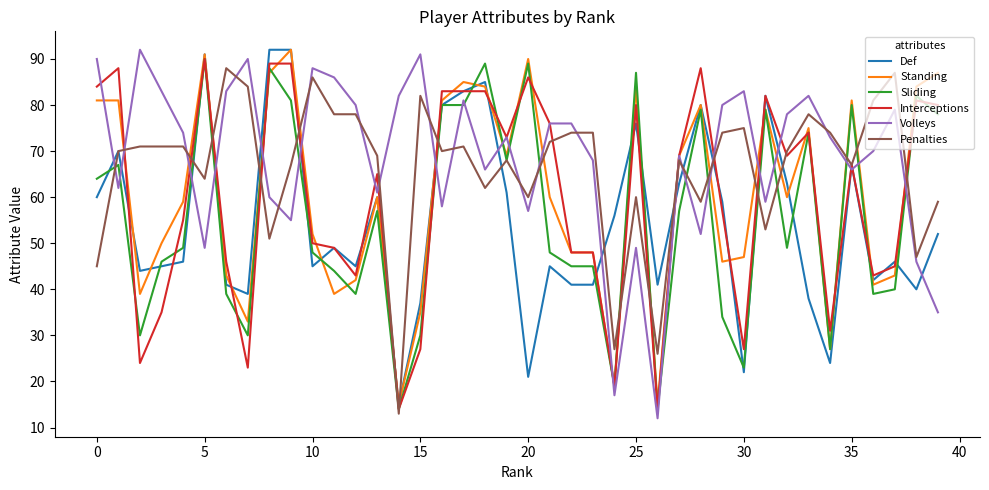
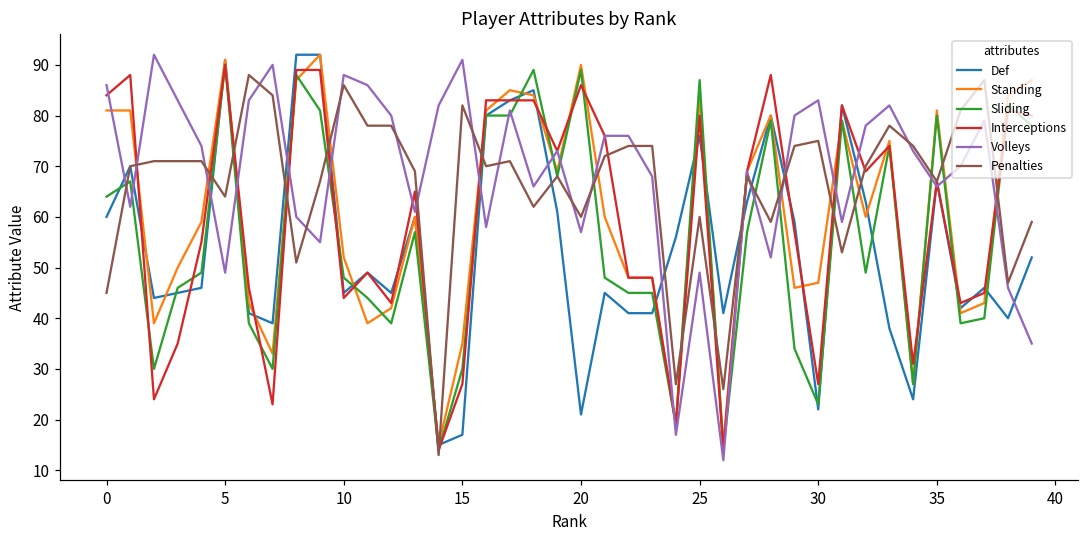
  {
    "Def": {
      "0": 60,
      "10": 45,
-     "15": 37,
+     "15": 17,
      "20": 21,
      "25": 76,
      "30": 22
    },
    "Standing": {
      "0": 81,
      "10": 52,
      "15": 35,
      "20": 90,
      "25": 84,
      "30": 47,
      "35": 81
    },
    "Sliding": {
      "0": 64,
      "10": 48,
      "15": 30,
      "20": 89,
      "25": 87,
      "30": 23,
      "35": 80
    },
    "Interceptions": {
      "0": 84,
-     "10": 50,
+     "10": 44,
      "15": 27,
      "20": 86,
      "25": 80,
      "30": 27
    },
    "Volleys": {
-     "0": 90,
+     "0": 86,
      "5": 49,
      "10": 88,
      "15": 91,
      "20": 57,
      "25": 49,
      "30": 83,
      "35": 66
    },
    "Penalties": {
      "0": 45,
      "5": 64,
      "10": 86,
      "15": 82,
      "20": 60,
      "25": 60,
      "30": 75
    }
  }
